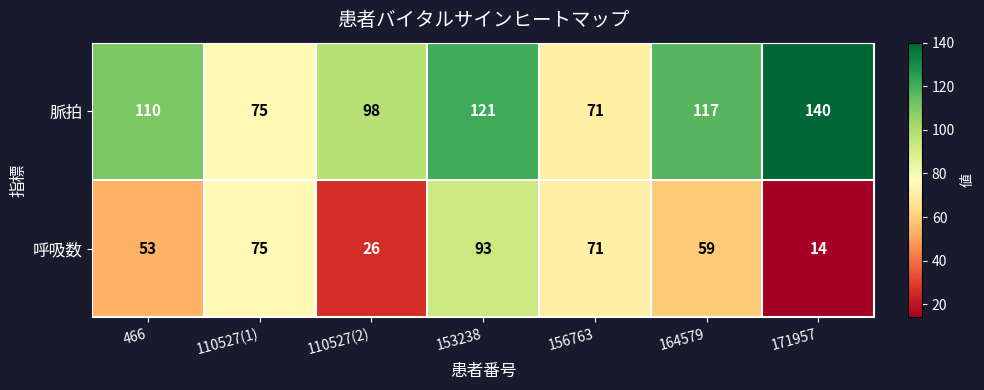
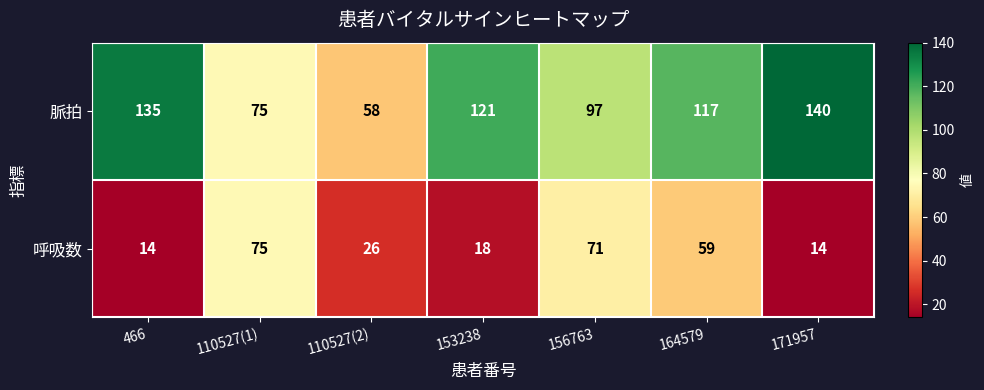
  {
    "脈拍": {
-     "466": 110,
+     "466": 135,
      "110527(1)": 75,
-     "110527(2)": 98,
+     "110527(2)": 58,
      "153238": 121,
-     "156763": 71,
+     "156763": 97,
      "164579": 117,
      "171957": 140
    },
    "呼吸数": {
-     "466": 53,
+     "466": 14,
      "110527(1)": 75,
      "110527(2)": 26,
-     "153238": 93,
+     "153238": 18,
      "156763": 71,
      "164579": 59,
      "171957": 14
    }
  }
